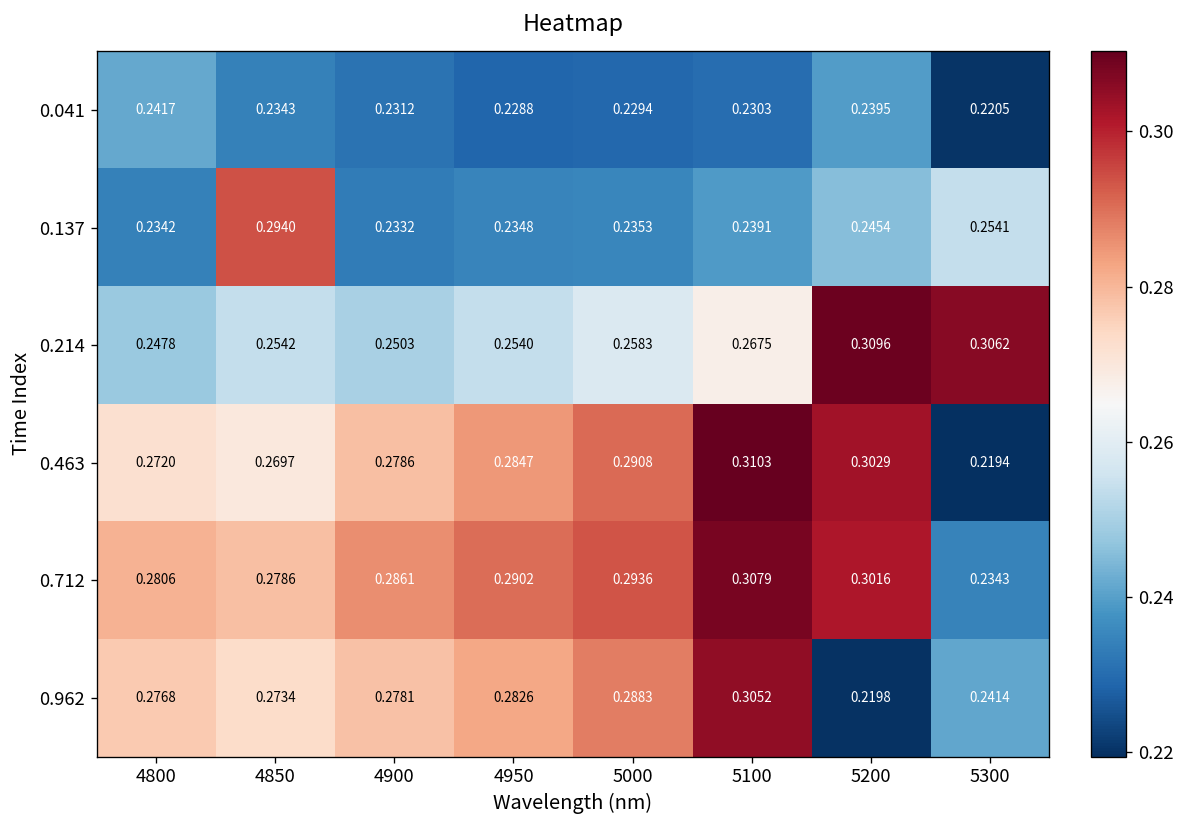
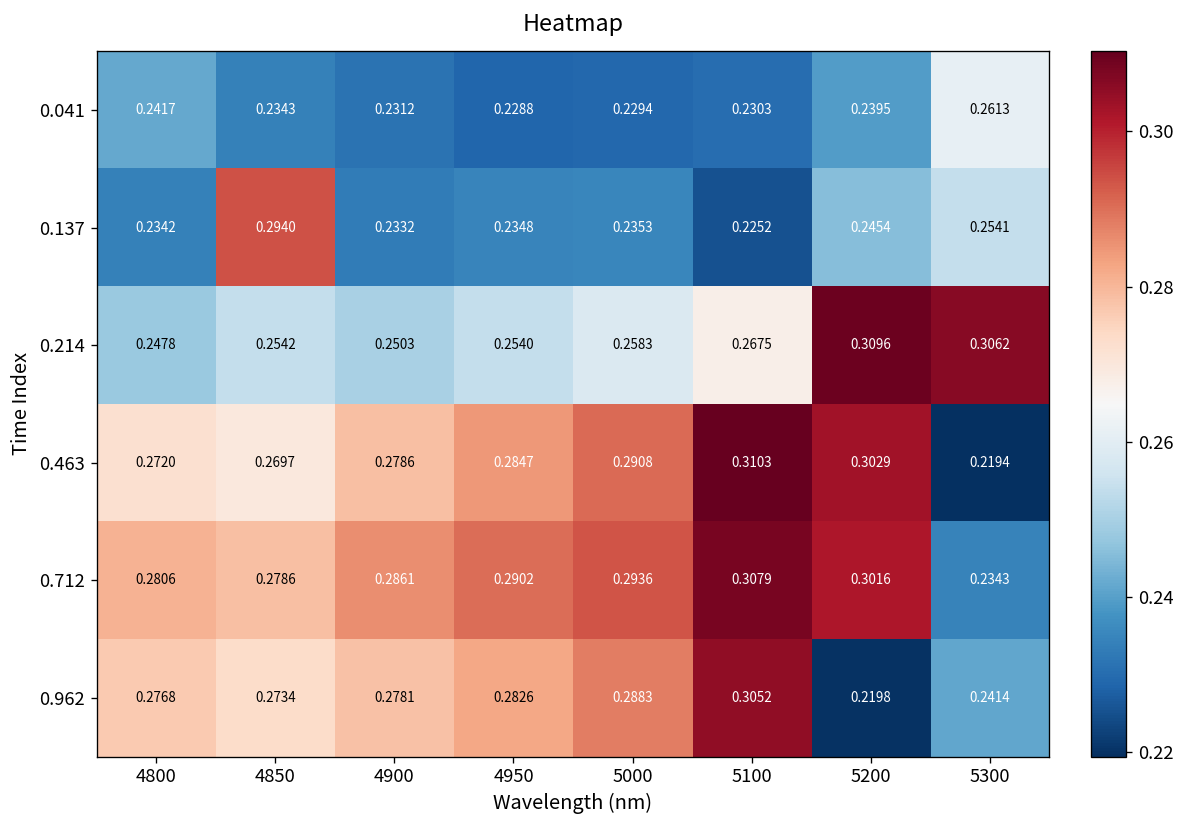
  {
    "0.041": {
      "4800": 0.2417,
      "4850": 0.2343,
      "4900": 0.2312,
      "4950": 0.2288,
      "5000": 0.2294,
      "5100": 0.2303,
      "5200": 0.2395,
-     "5300": 0.2205
+     "5300": 0.2613
    },
    "0.137": {
      "4800": 0.2342,
      "4850": 0.2940,
      "4900": 0.2332,
      "4950": 0.2348,
      "5000": 0.2353,
-     "5100": 0.2391,
+     "5100": 0.2252,
      "5200": 0.2454,
      "5300": 0.2541
    },
    "0.214": {
      "4800": 0.2478,
      "4850": 0.2542,
      "4900": 0.2503,
      "4950": 0.2540,
      "5000": 0.2583,
      "5100": 0.2675,
      "5200": 0.3096,
      "5300": 0.3062
    },
    "0.463": {
      "4800": 0.2720,
      "4850": 0.2697,
      "4900": 0.2786,
      "4950": 0.2847,
      "5000": 0.2908,
      "5100": 0.3103,
      "5200": 0.3029,
      "5300": 0.2194
    },
    "0.712": {
      "4800": 0.2806,
      "4850": 0.2786,
      "4900": 0.2861,
      "4950": 0.2902,
      "5000": 0.2936,
      "5100": 0.3079,
      "5200": 0.3016,
      "5300": 0.2343
    },
    "0.962": {
      "4800": 0.2768,
      "4850": 0.2734,
      "4900": 0.2781,
      "4950": 0.2826,
      "5000": 0.2883,
      "5100": 0.3052,
      "5200": 0.2198,
      "5300": 0.2414
    }
  }
